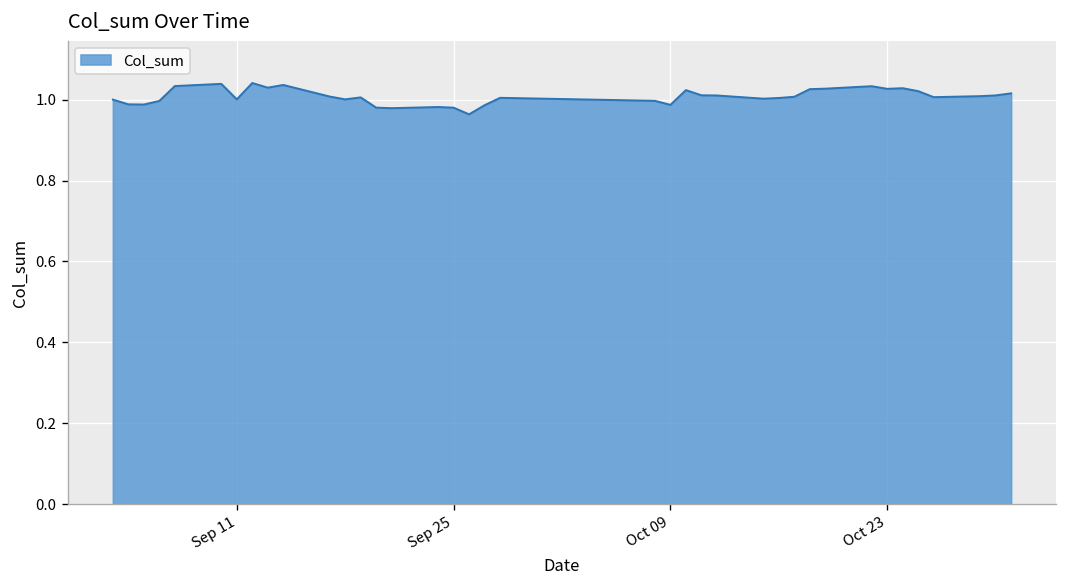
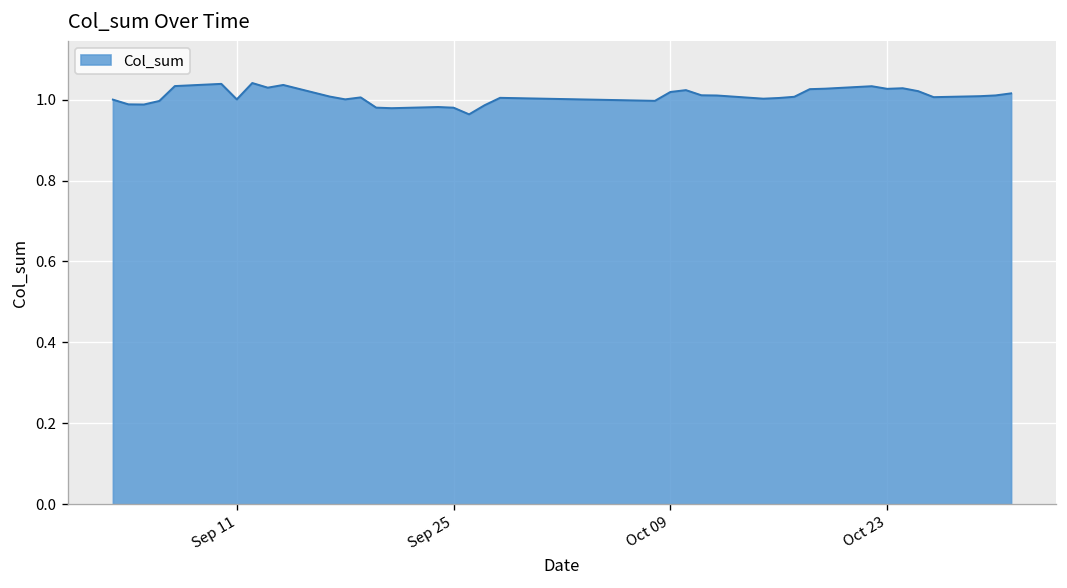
  {
    "Sep 11": 1.00,
    "Sep 25": 0.98,
-   "Oct 09": 0.99,
+   "Oct 09": 1.02,
    "Oct 23": 1.03
  }
